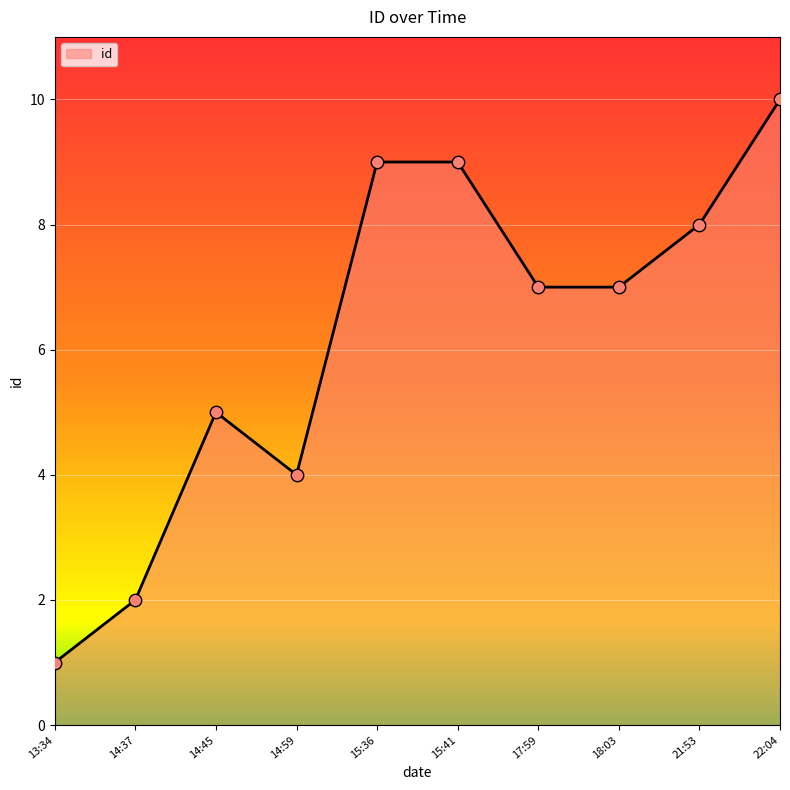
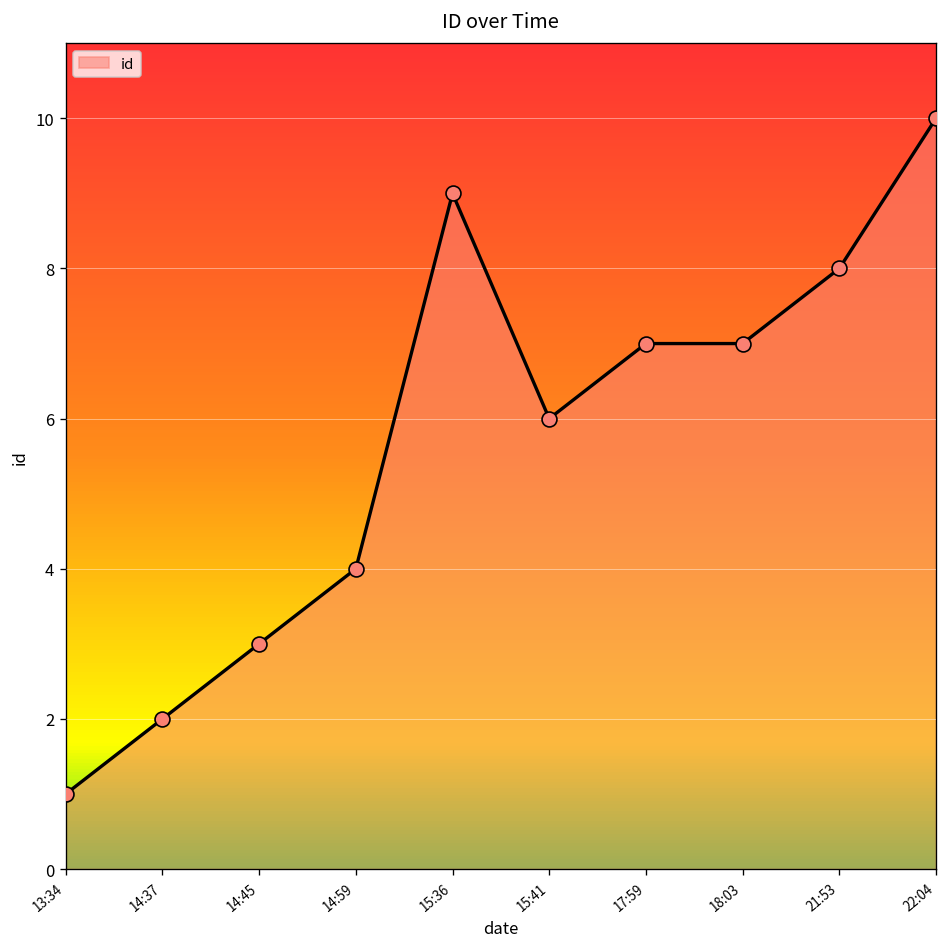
  {
    "13:34": 1,
    "14:37": 2,
-   "14:45": 5,
+   "14:45": 3,
    "14:59": 4,
    "15:36": 9,
-   "15:41": 9,
+   "15:41": 6,
    "17:59": 7,
    "18:03": 7,
    "21:53": 8,
    "22:04": 10
  }
